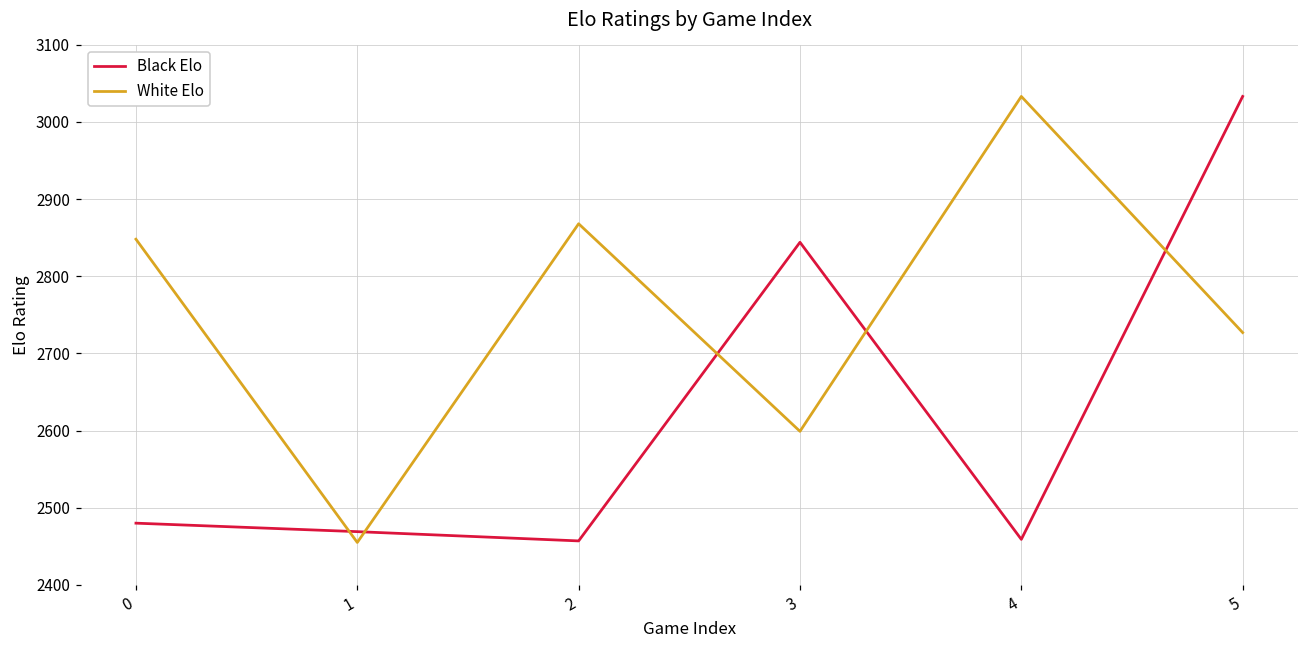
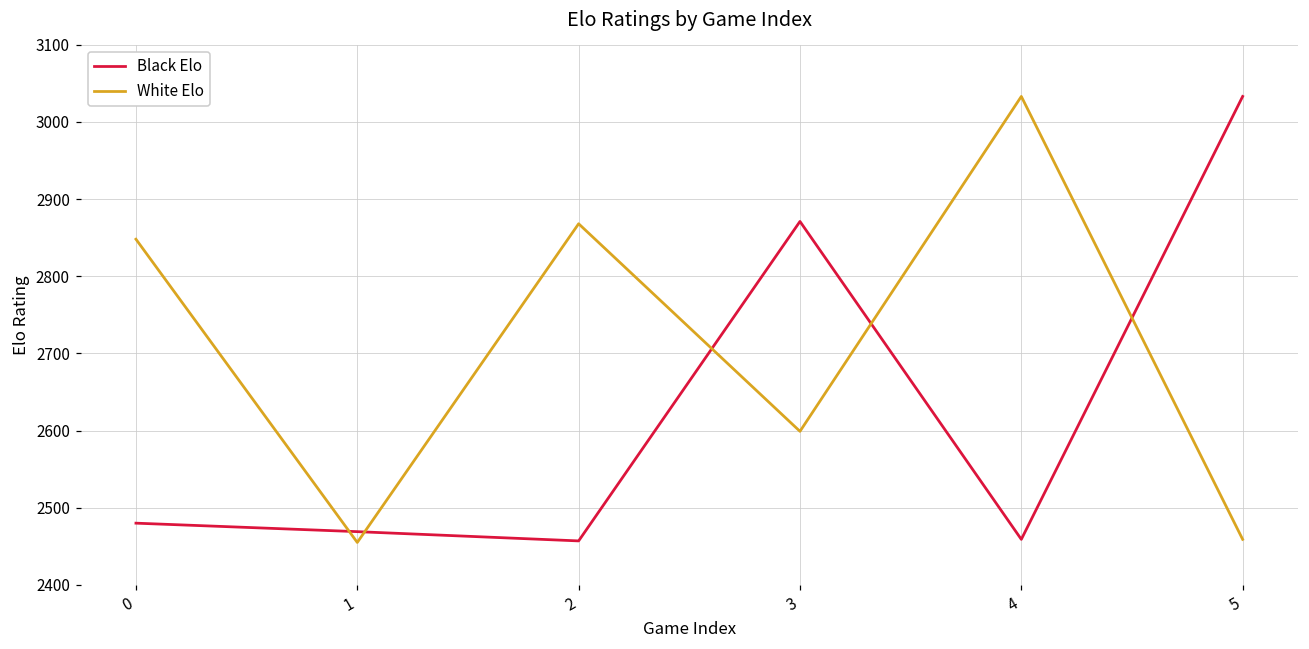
  {
    "Black Elo": {
      "0": 2480,
      "1": 2470,
      "2": 2460,
-     "3": 2840,
+     "3": 2870,
      "4": 2460,
      "5": 3030
    },
    "White Elo": {
      "0": 2850,
      "1": 2460,
      "2": 2870,
      "3": 2600,
      "4": 3030,
-     "5": 2730
+     "5": 2460
    }
  }
